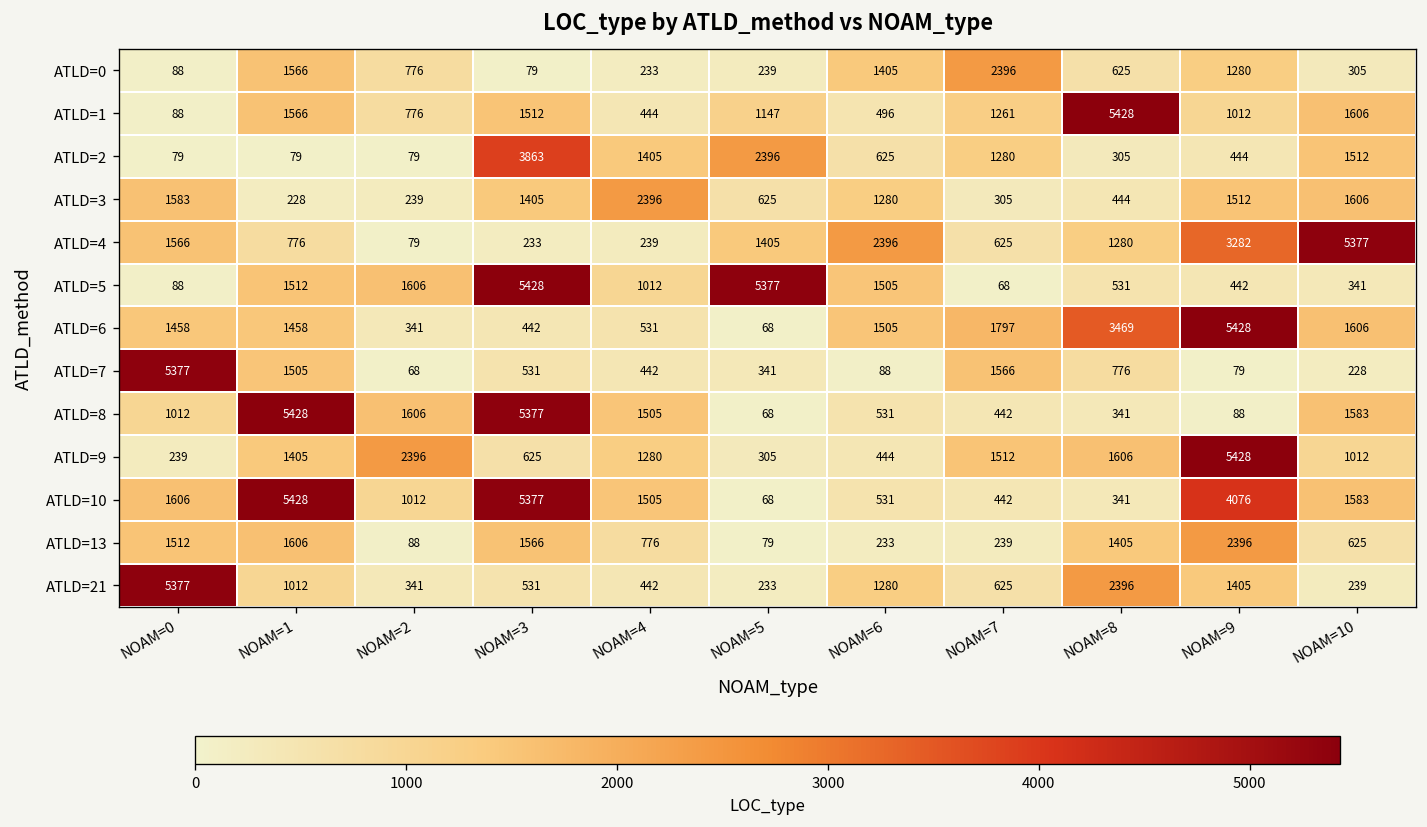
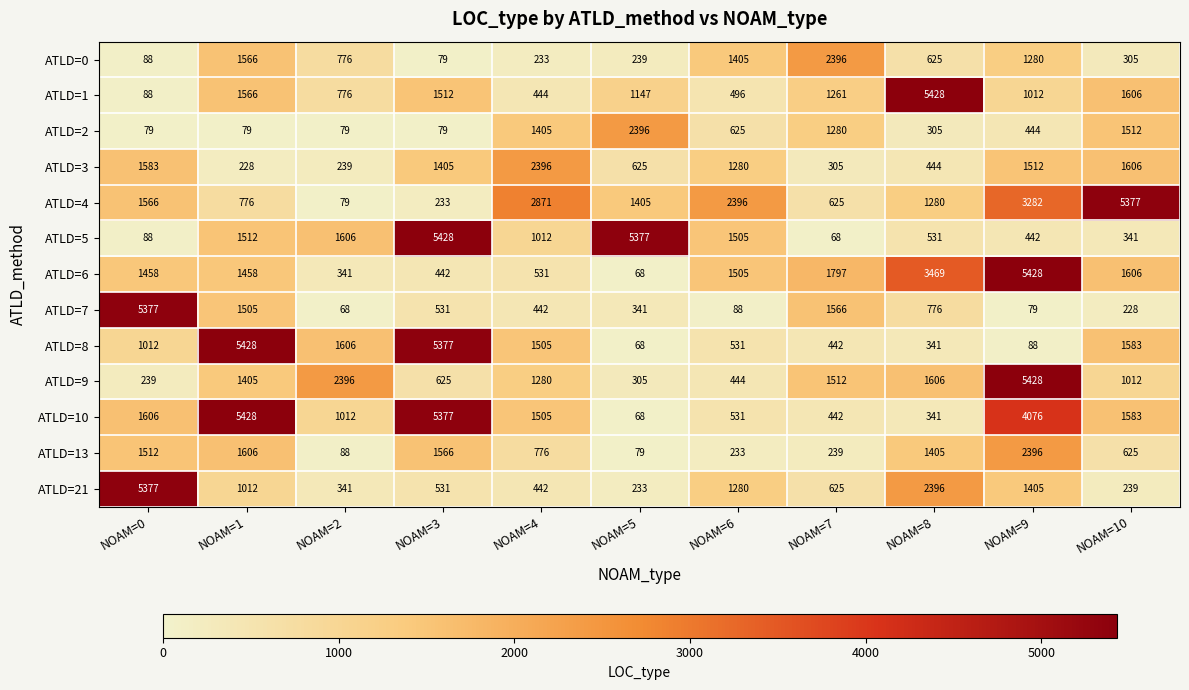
  {
    "ATLD=0": {
      "NOAM=0": 88,
      "NOAM=1": 1566,
      "NOAM=2": 776,
      "NOAM=3": 79,
      "NOAM=4": 233,
      "NOAM=5": 239,
      "NOAM=6": 1405,
      "NOAM=7": 2396,
      "NOAM=8": 625,
      "NOAM=9": 1280,
      "NOAM=10": 305
    },
    "ATLD=1": {
      "NOAM=0": 88,
      "NOAM=1": 1566,
      "NOAM=2": 776,
      "NOAM=3": 1512,
      "NOAM=4": 444,
      "NOAM=5": 1147,
      "NOAM=6": 496,
      "NOAM=7": 1261,
      "NOAM=8": 5428,
      "NOAM=9": 1012,
      "NOAM=10": 1606
    },
    "ATLD=2": {
      "NOAM=0": 79,
      "NOAM=1": 79,
      "NOAM=2": 79,
-     "NOAM=3": 3863,
+     "NOAM=3": 79,
      "NOAM=4": 1405,
      "NOAM=5": 2396,
      "NOAM=6": 625,
      "NOAM=7": 1280,
      "NOAM=8": 305,
      "NOAM=9": 444,
      "NOAM=10": 1512
    },
    "ATLD=3": {
      "NOAM=0": 1583,
      "NOAM=1": 228,
      "NOAM=2": 239,
      "NOAM=3": 1405,
      "NOAM=4": 2396,
      "NOAM=5": 625,
      "NOAM=6": 1280,
      "NOAM=7": 305,
      "NOAM=8": 444,
      "NOAM=9": 1512,
      "NOAM=10": 1606
    },
    "ATLD=4": {
      "NOAM=0": 1566,
      "NOAM=1": 776,
      "NOAM=2": 79,
      "NOAM=3": 233,
-     "NOAM=4": 239,
+     "NOAM=4": 2871,
      "NOAM=5": 1405,
      "NOAM=6": 2396,
      "NOAM=7": 625,
      "NOAM=8": 1280,
      "NOAM=9": 3282,
      "NOAM=10": 5377
    },
    "ATLD=5": {
      "NOAM=0": 88,
      "NOAM=1": 1512,
      "NOAM=2": 1606,
      "NOAM=3": 5428,
      "NOAM=4": 1012,
      "NOAM=5": 5377,
      "NOAM=6": 1505,
      "NOAM=7": 68,
      "NOAM=8": 531,
      "NOAM=9": 442,
      "NOAM=10": 341
    },
    "ATLD=6": {
      "NOAM=0": 1458,
      "NOAM=1": 1458,
      "NOAM=2": 341,
      "NOAM=3": 442,
      "NOAM=4": 531,
      "NOAM=5": 68,
      "NOAM=6": 1505,
      "NOAM=7": 1797,
      "NOAM=8": 3469,
      "NOAM=9": 5428,
      "NOAM=10": 1606
    },
    "ATLD=7": {
      "NOAM=0": 5377,
      "NOAM=1": 1505,
      "NOAM=2": 68,
      "NOAM=3": 531,
      "NOAM=4": 442,
      "NOAM=5": 341,
      "NOAM=6": 88,
      "NOAM=7": 1566,
      "NOAM=8": 776,
      "NOAM=9": 79,
      "NOAM=10": 228
    },
    "ATLD=8": {
      "NOAM=0": 1012,
      "NOAM=1": 5428,
      "NOAM=2": 1606,
      "NOAM=3": 5377,
      "NOAM=4": 1505,
      "NOAM=5": 68,
      "NOAM=6": 531,
      "NOAM=7": 442,
      "NOAM=8": 341,
      "NOAM=9": 88,
      "NOAM=10": 1583
    },
    "ATLD=9": {
      "NOAM=0": 239,
      "NOAM=1": 1405,
      "NOAM=2": 2396,
      "NOAM=3": 625,
      "NOAM=4": 1280,
      "NOAM=5": 305,
      "NOAM=6": 444,
      "NOAM=7": 1512,
      "NOAM=8": 1606,
      "NOAM=9": 5428,
      "NOAM=10": 1012
    },
    "ATLD=10": {
      "NOAM=0": 1606,
      "NOAM=1": 5428,
      "NOAM=2": 1012,
      "NOAM=3": 5377,
      "NOAM=4": 1505,
      "NOAM=5": 68,
      "NOAM=6": 531,
      "NOAM=7": 442,
      "NOAM=8": 341,
      "NOAM=9": 4076,
      "NOAM=10": 1583
    },
    "ATLD=13": {
      "NOAM=0": 1512,
      "NOAM=1": 1606,
      "NOAM=2": 88,
      "NOAM=3": 1566,
      "NOAM=4": 776,
      "NOAM=5": 79,
      "NOAM=6": 233,
      "NOAM=7": 239,
      "NOAM=8": 1405,
      "NOAM=9": 2396,
      "NOAM=10": 625
    },
    "ATLD=21": {
      "NOAM=0": 5377,
      "NOAM=1": 1012,
      "NOAM=2": 341,
      "NOAM=3": 531,
      "NOAM=4": 442,
      "NOAM=5": 233,
      "NOAM=6": 1280,
      "NOAM=7": 625,
      "NOAM=8": 2396,
      "NOAM=9": 1405,
      "NOAM=10": 239
    }
  }
